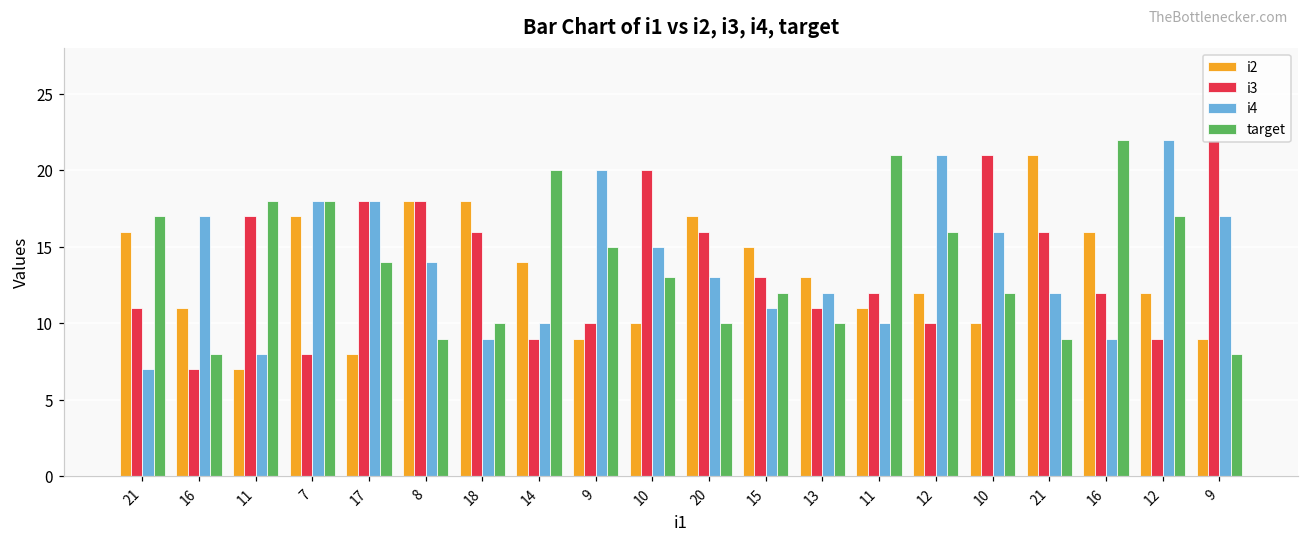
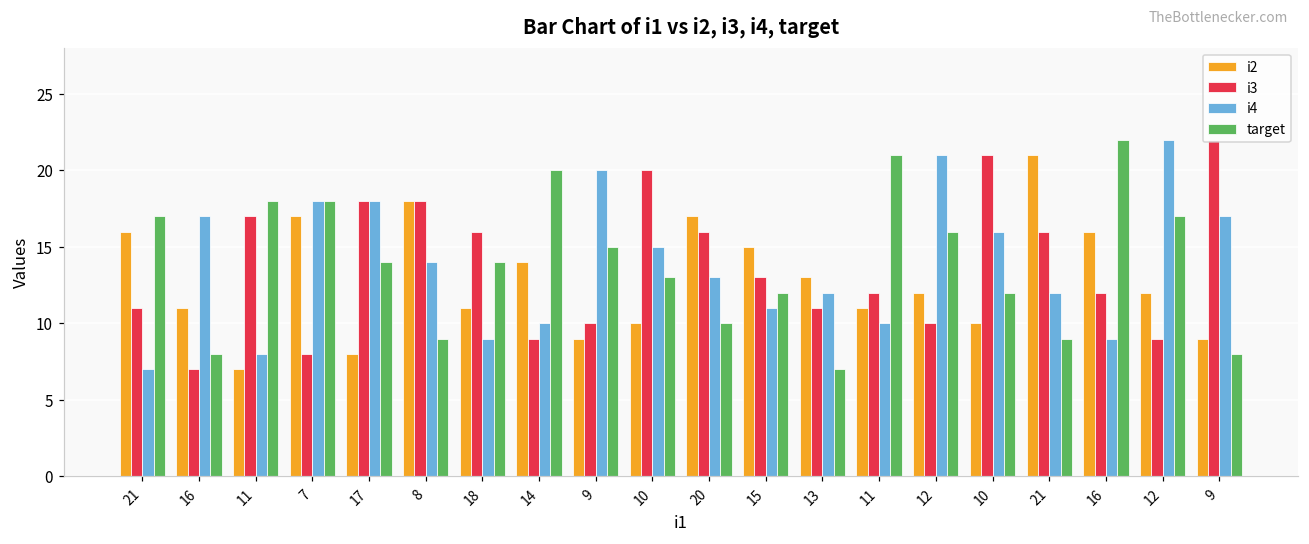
  {
    "i2": {
      "7": 17,
      "17": 8,
      "8": 18,
-     "18": 18,
+     "18": 11,
      "14": 14,
      "20": 17,
      "15": 15,
      "13": 13
    },
    "i3": {
      "7": 8,
      "17": 18,
      "8": 18,
      "18": 16,
      "14": 9,
      "20": 16,
      "15": 13,
      "13": 11
    },
    "i4": {
      "7": 18,
      "17": 18,
      "8": 14,
      "18": 9,
      "14": 10,
      "20": 13,
      "15": 11,
      "13": 12
    },
    "target": {
      "7": 18,
      "17": 14,
      "8": 9,
-     "18": 10,
+     "18": 14,
      "14": 20,
      "20": 10,
      "15": 12,
-     "13": 10
+     "13": 7
    }
  }
